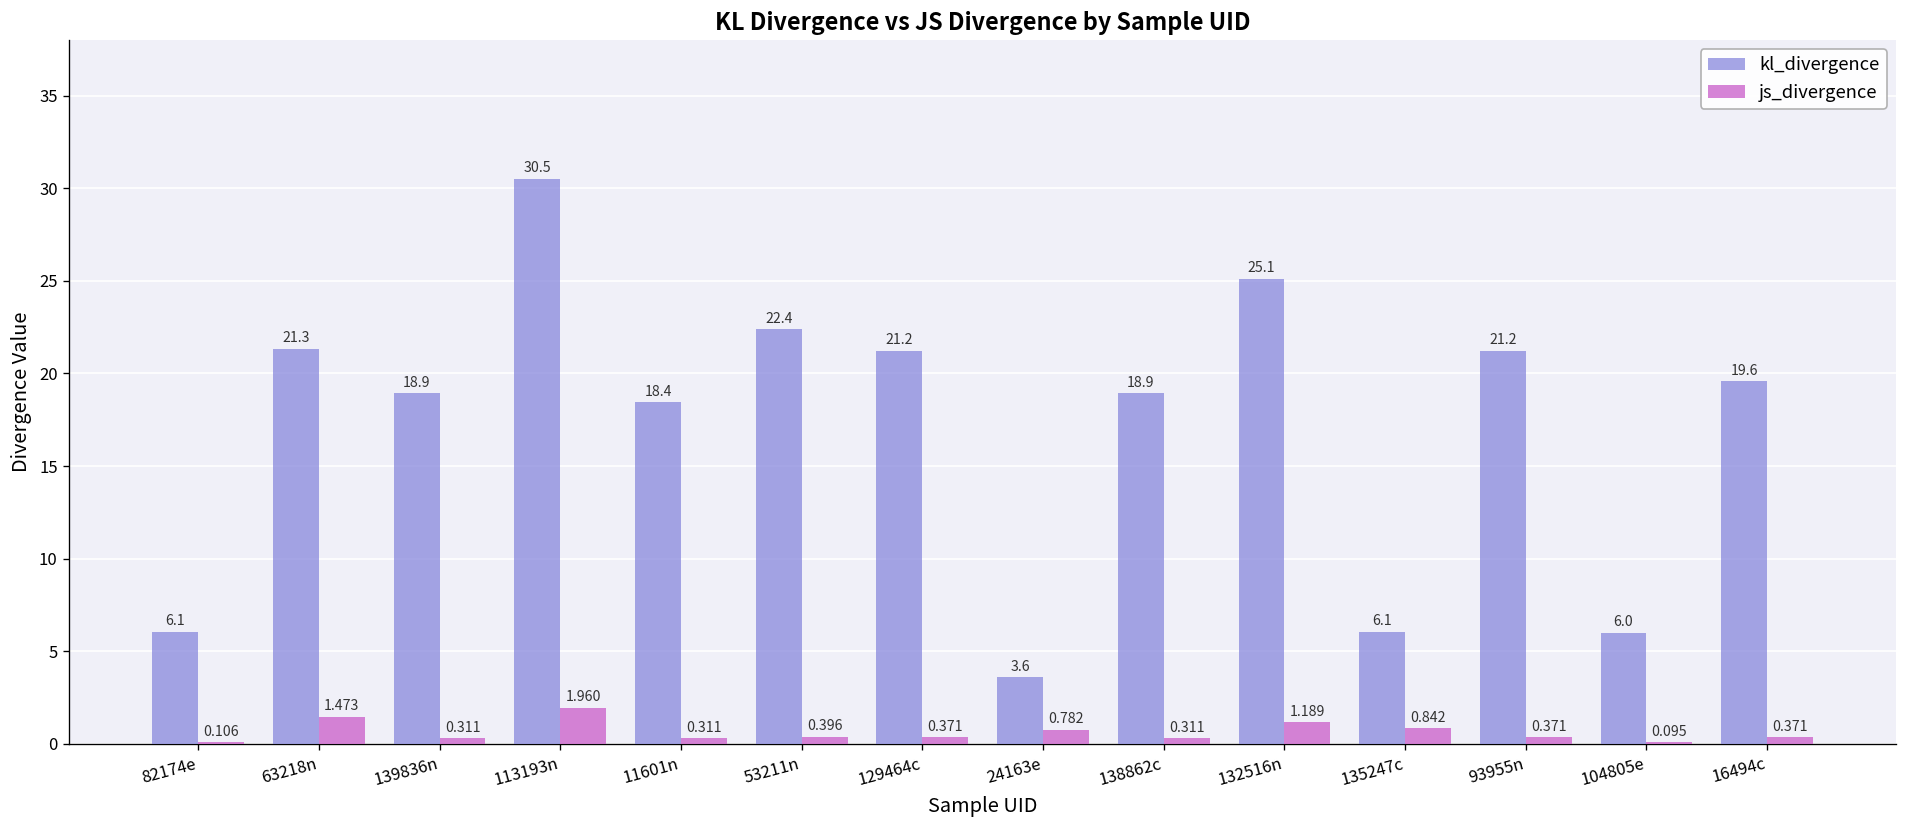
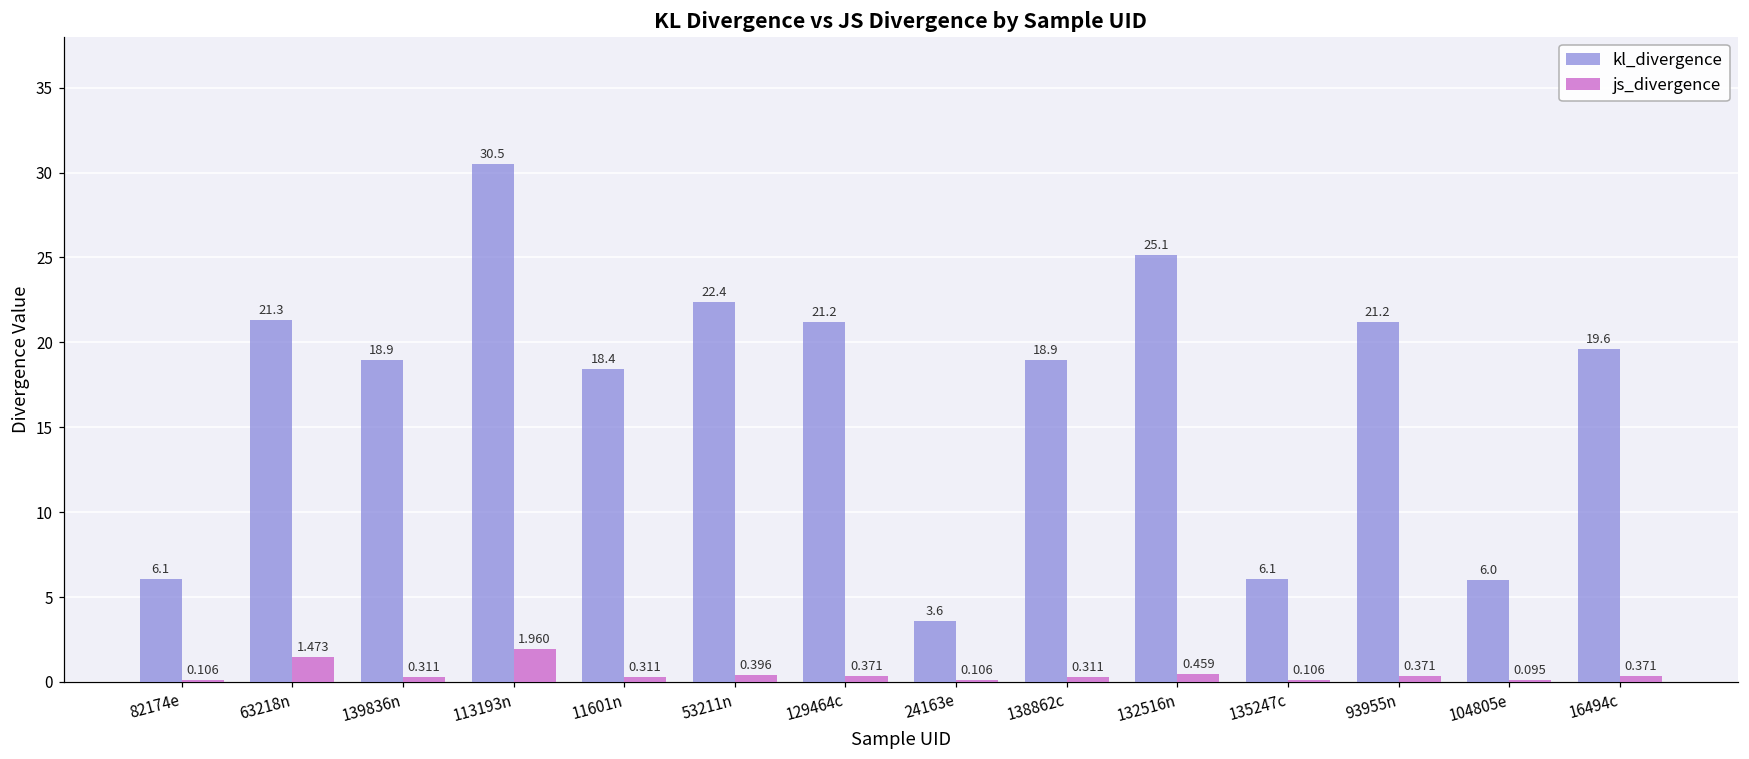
  {
    "kl_divergence": {
      "82174e": 6.1,
      "63218n": 21.3,
      "139836n": 18.9,
      "113193n": 30.5,
      "11601n": 18.4,
      "53211n": 22.4,
      "129464c": 21.2,
      "24163e": 3.6,
      "138862c": 18.9,
      "132516n": 25.1,
      "135247c": 6.1,
      "93955n": 21.2,
      "104805e": 6.0,
      "16494c": 19.6
    },
    "js_divergence": {
      "82174e": 0.106,
      "63218n": 1.473,
      "139836n": 0.311,
      "113193n": 1.960,
      "11601n": 0.311,
      "53211n": 0.396,
      "129464c": 0.371,
-     "24163e": 0.782,
+     "24163e": 0.106,
      "138862c": 0.311,
-     "132516n": 1.189,
-     "135247c": 0.842,
+     "132516n": 0.459,
+     "135247c": 0.106,
      "93955n": 0.371,
      "104805e": 0.095,
      "16494c": 0.371
    }
  }
